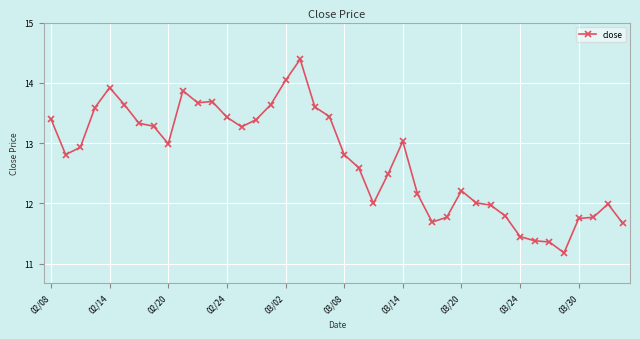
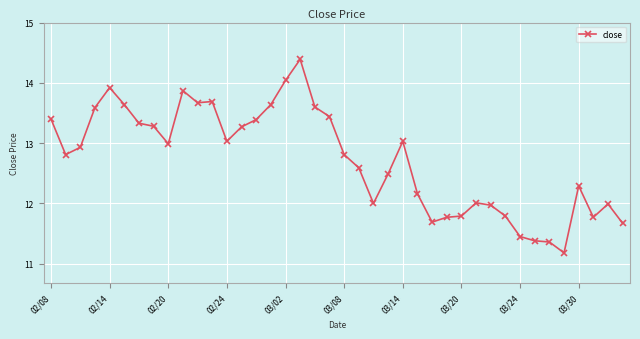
  {
    "02/08": 13.4,
    "02/14": 13.9,
    "02/20": 13.0,
-   "02/24": 13.4,
+   "02/24": 13.0,
    "03/02": 14.0,
    "03/08": 12.8,
    "03/14": 13.0,
-   "03/20": 12.2,
+   "03/20": 11.8,
    "03/24": 11.5,
-   "03/30": 11.8
+   "03/30": 12.3
  }
